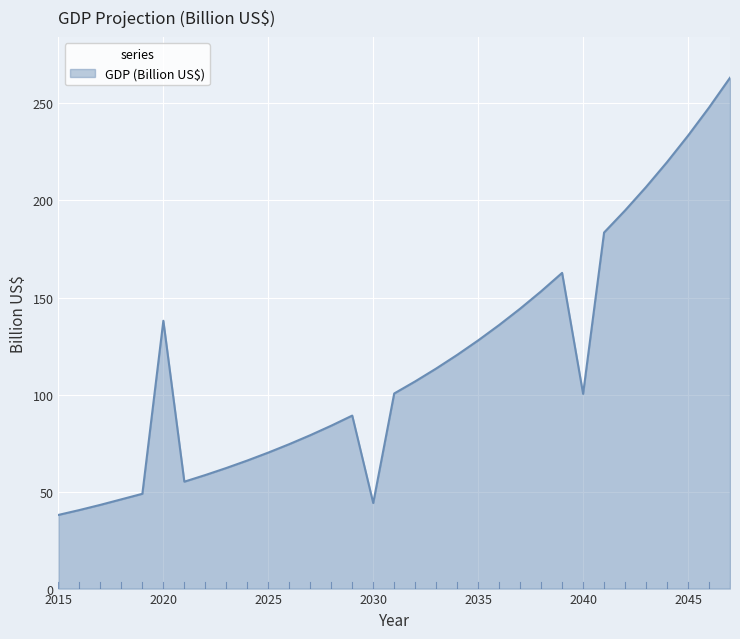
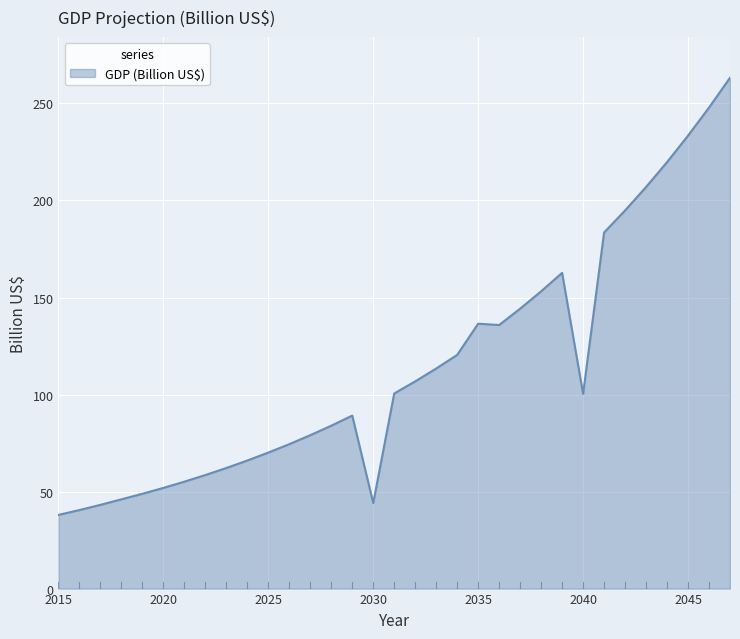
  {
    "2015": 38,
-   "2020": 138,
+   "2020": 52,
    "2025": 70,
    "2030": 44,
-   "2035": 128,
+   "2035": 137,
    "2040": 100,
    "2045": 233
  }
